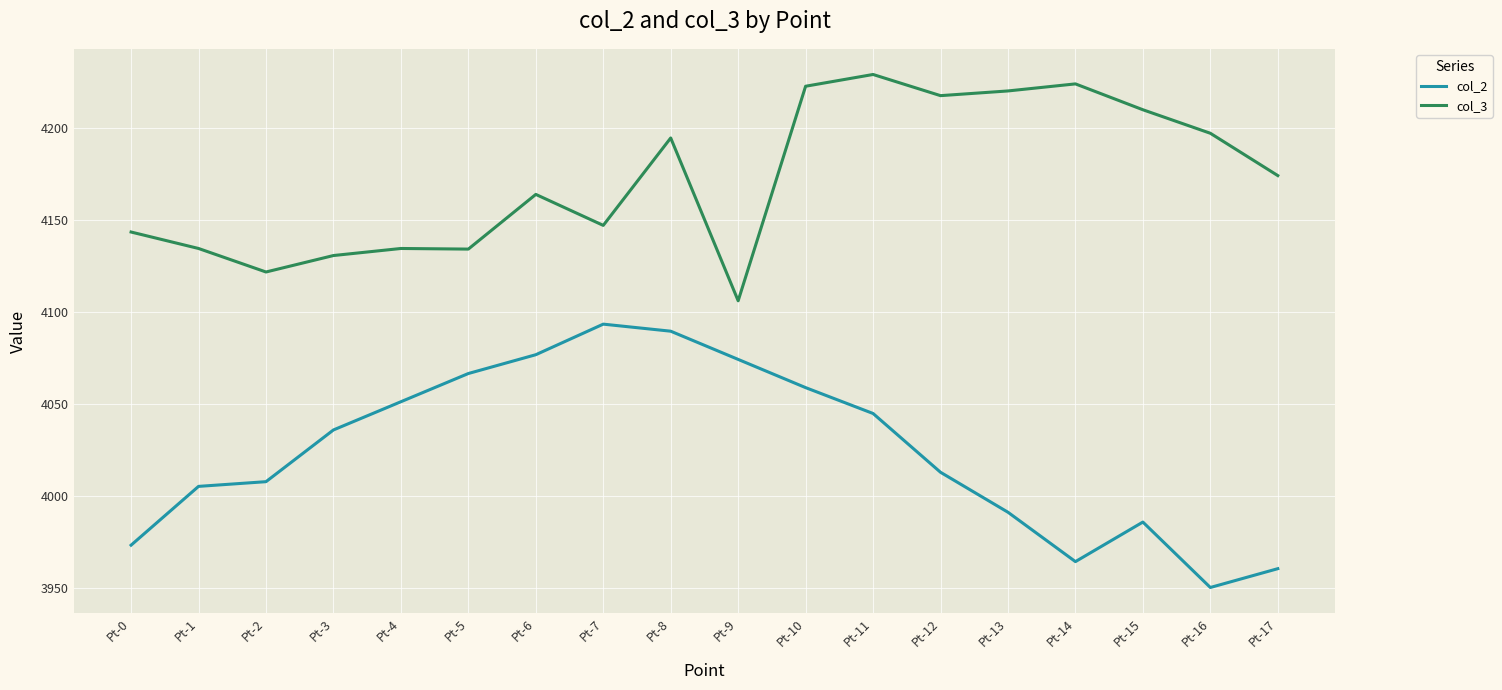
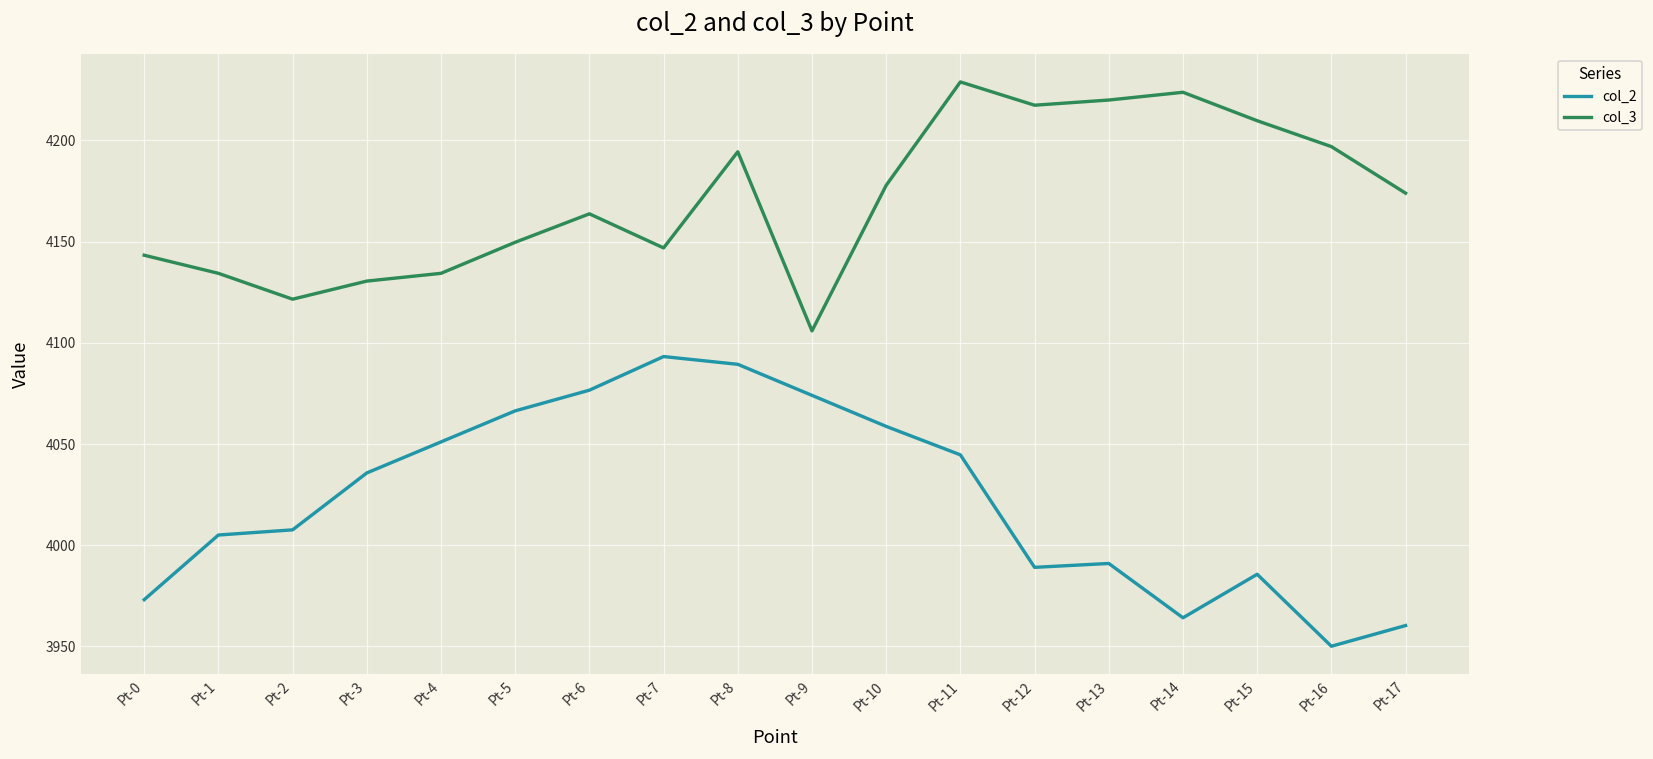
  {
    "col_2": {
      "Pt-0": 3973,
      "Pt-1": 4005,
      "Pt-2": 4008,
      "Pt-3": 4036,
      "Pt-4": 4051,
      "Pt-5": 4066,
      "Pt-6": 4077,
      "Pt-7": 4093,
      "Pt-8": 4089,
      "Pt-9": 4074,
      "Pt-10": 4059,
      "Pt-11": 4045,
-     "Pt-12": 4013,
+     "Pt-12": 3989,
      "Pt-13": 3991,
      "Pt-14": 3964,
      "Pt-15": 3986,
      "Pt-16": 3950,
      "Pt-17": 3960
    },
    "col_3": {
      "Pt-0": 4143,
      "Pt-1": 4134,
      "Pt-2": 4122,
      "Pt-3": 4130,
      "Pt-4": 4134,
-     "Pt-5": 4134,
+     "Pt-5": 4150,
      "Pt-6": 4164,
      "Pt-7": 4147,
      "Pt-8": 4194,
      "Pt-9": 4106,
-     "Pt-10": 4222,
+     "Pt-10": 4178,
      "Pt-11": 4229,
      "Pt-12": 4217,
      "Pt-13": 4220,
      "Pt-14": 4224,
      "Pt-15": 4210,
      "Pt-16": 4197,
      "Pt-17": 4174
    }
  }
